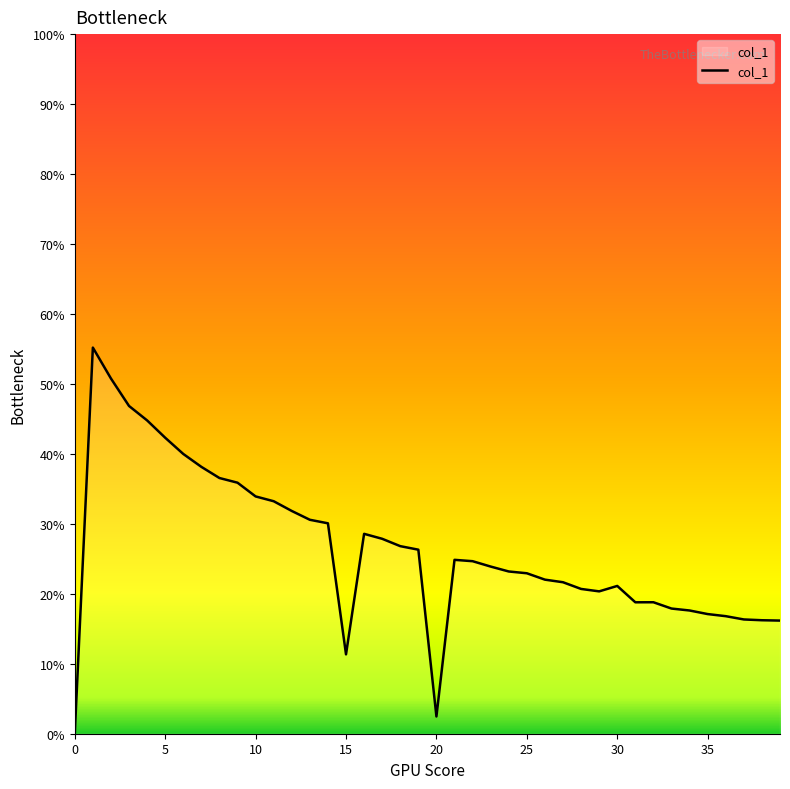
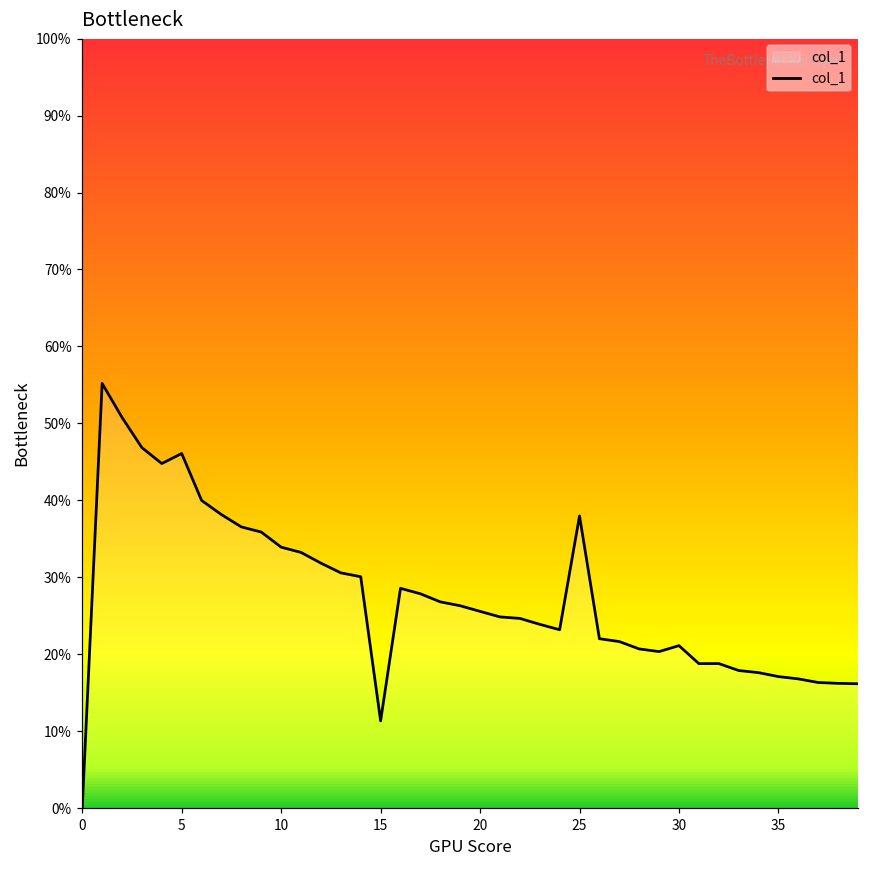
  {
    "0": "0%",
-   "5": "42%",
+   "5": "46%",
    "10": "34%",
    "15": "11%",
-   "20": "2%",
-   "25": "23%",
+   "20": "26%",
+   "25": "38%",
    "30": "21%",
    "35": "17%"
  }
